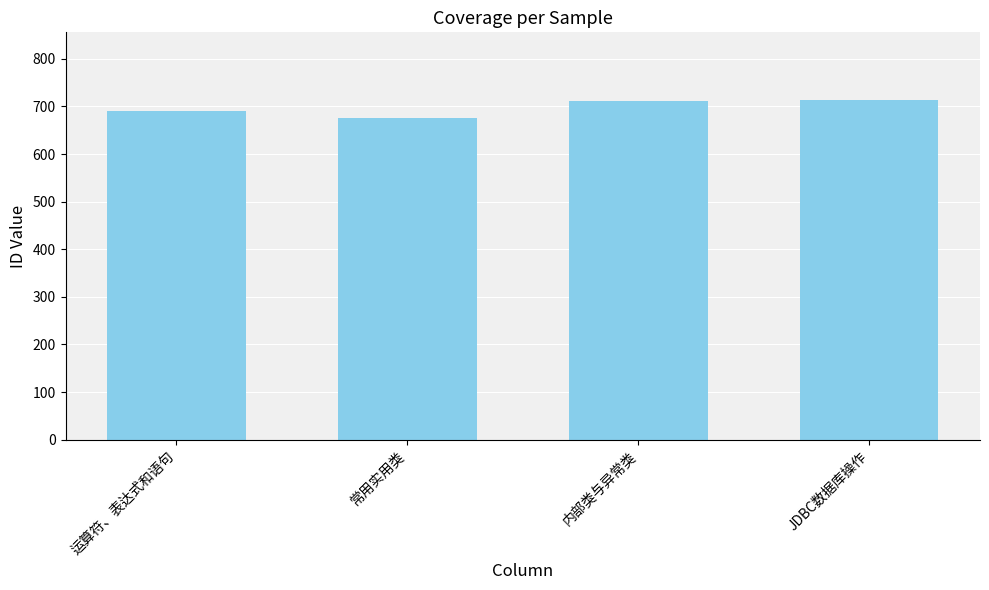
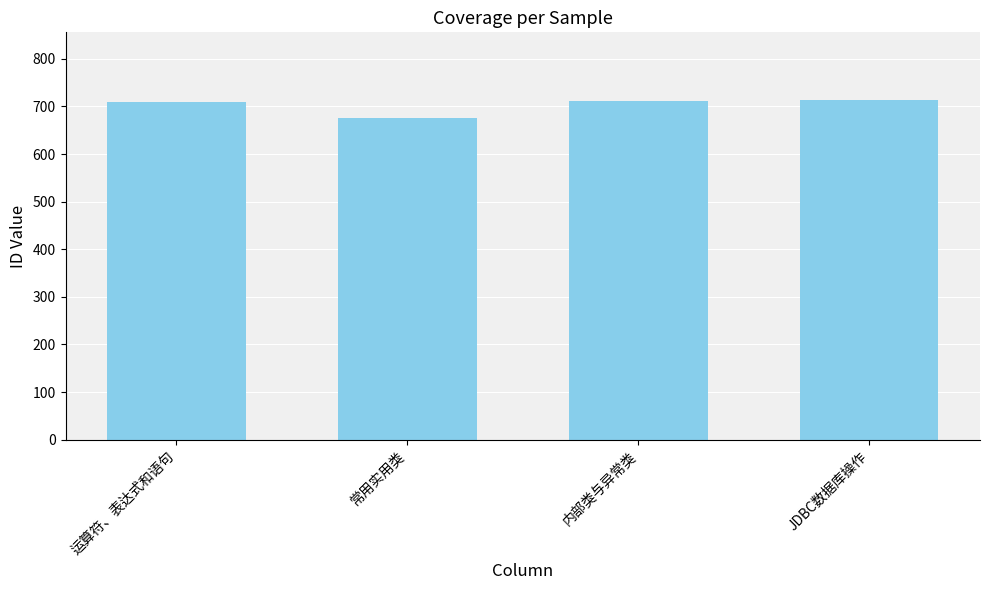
  {
-   "运算符、表达式和语句": 690,
+   "运算符、表达式和语句": 710,
    "常用实用类": 680,
    "内部类与异常类": 710,
    "JDBC数据库操作": 710
  }
